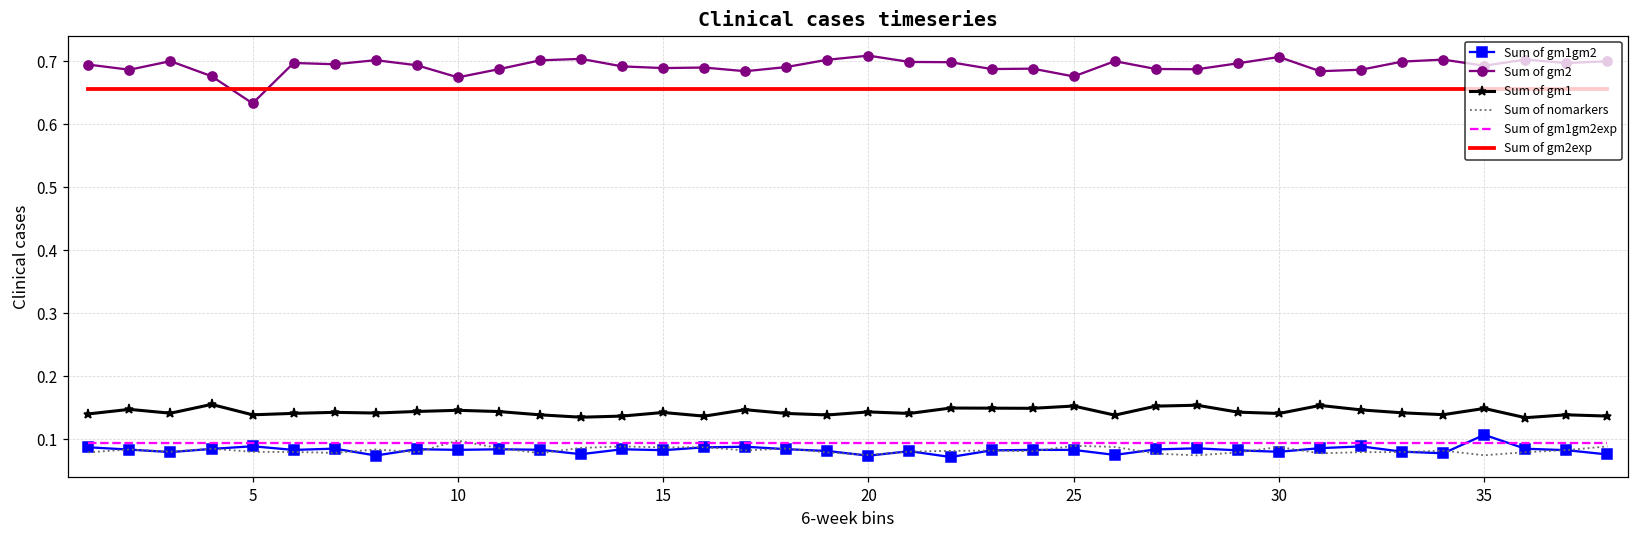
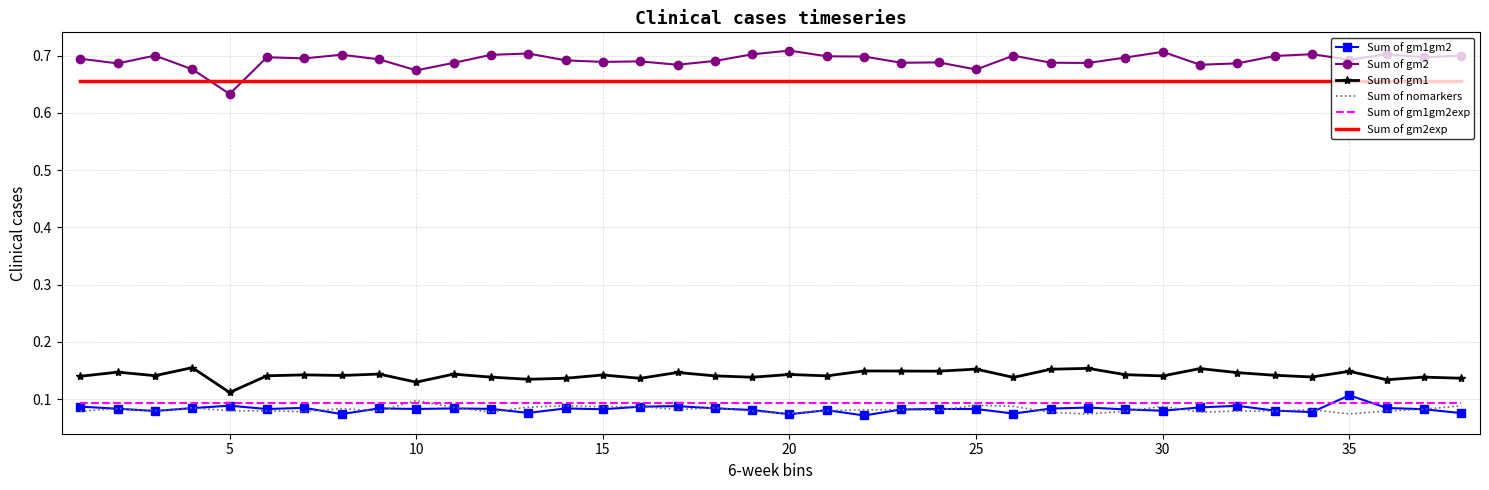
  {
    "Sum of gm1gm2": {
      "5": 0.09,
      "10": 0.08,
      "15": 0.08,
      "25": 0.08,
      "30": 0.08,
      "35": 0.11
    },
    "Sum of gm2": {
      "5": 0.63,
      "10": 0.67,
      "15": 0.69,
      "20": 0.71,
      "25": 0.68,
      "30": 0.71
    },
    "Sum of gm1": {
-     "5": 0.14,
-     "10": 0.15,
+     "5": 0.11,
+     "10": 0.13,
      "15": 0.14,
      "20": 0.14,
      "25": 0.15,
      "30": 0.14,
      "35": 0.15
    },
    "Sum of nomarkers": {
      "5": 0.08,
      "15": 0.09,
      "30": 0.09,
      "35": 0.07
    },
    "Sum of gm1gm2exp": {
      "5": 0.09,
      "15": 0.09,
      "20": 0.09,
      "30": 0.09,
      "35": 0.09
    },
    "Sum of gm2exp": {
      "5": 0.66,
      "10": 0.66,
      "15": 0.66,
      "20": 0.66,
      "25": 0.66,
      "30": 0.66
    }
  }
